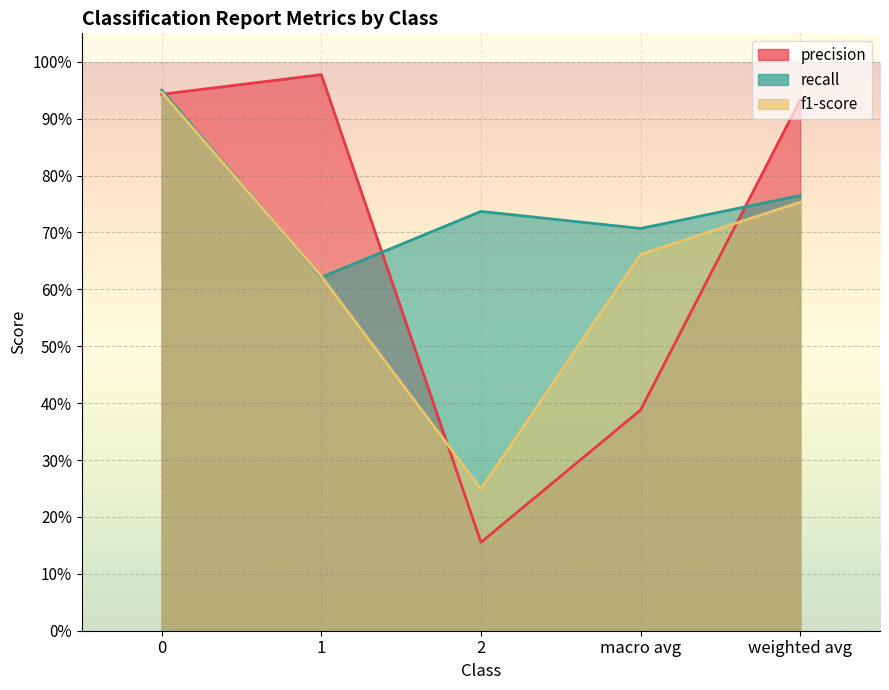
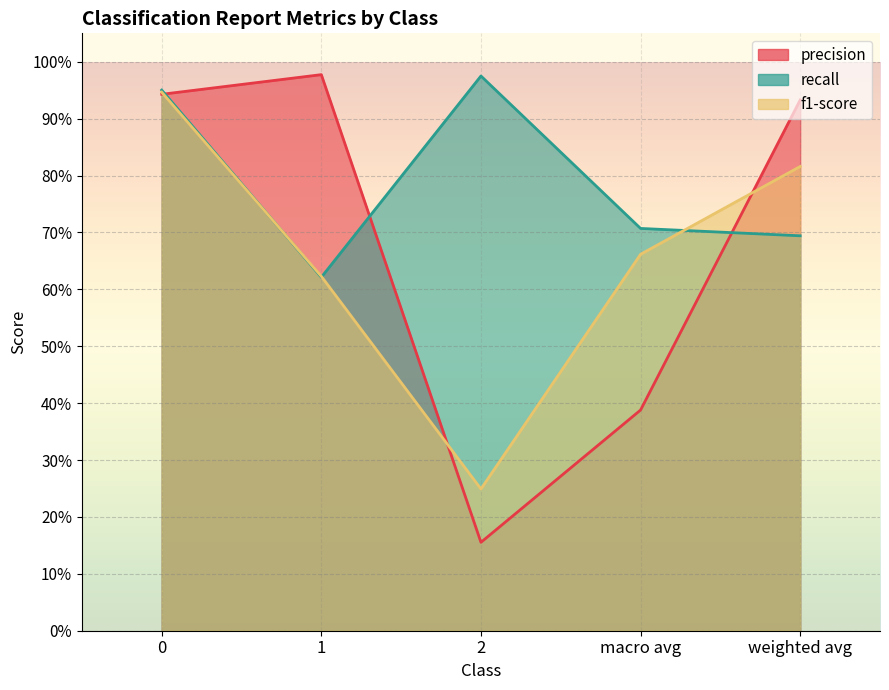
  {
    "precision": {
      "1": "98%",
      "2": "16%",
      "macro avg": "39%"
    },
    "recall": {
-     "2": "74%",
+     "2": "98%",
      "macro avg": "71%",
-     "weighted avg": "76%"
+     "weighted avg": "69%"
    },
    "f1-score": {
      "2": "25%",
      "macro avg": "66%",
-     "weighted avg": "75%"
+     "weighted avg": "82%"
    }
  }
